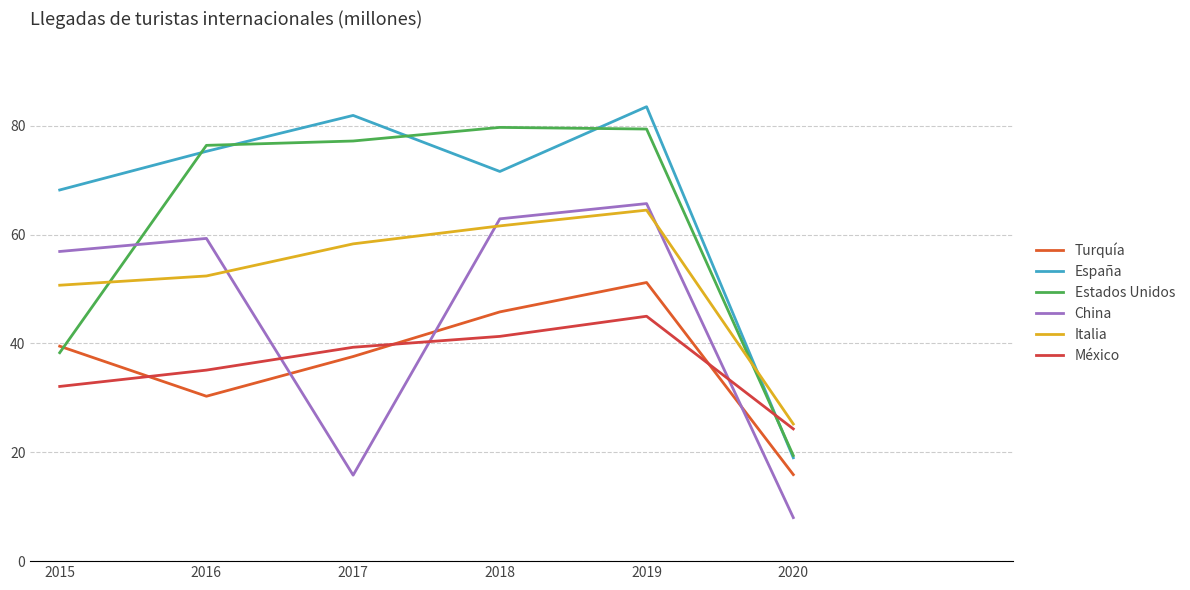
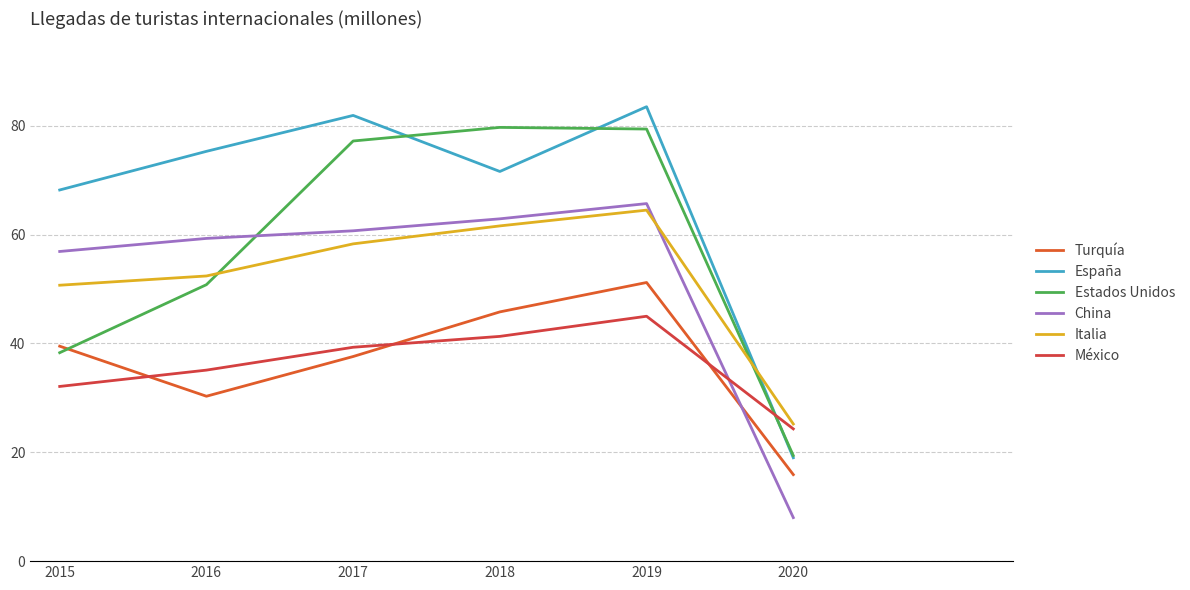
  {
    "España": {
      "2015": 68,
      "2016": 75,
      "2017": 82,
      "2018": 72,
      "2019": 84
    },
    "Estados Unidos": {
      "2015": 38,
-     "2016": 76,
+     "2016": 51,
      "2017": 77,
      "2018": 80,
      "2019": 79
    },
    "China": {
      "2015": 57,
      "2016": 59,
-     "2017": 16,
+     "2017": 61,
      "2018": 63,
      "2019": 66,
      "2020": 8
    },
    "Italia": {
      "2015": 51,
      "2016": 52,
      "2017": 58,
      "2018": 62,
      "2019": 65,
      "2020": 25
    }
  }
